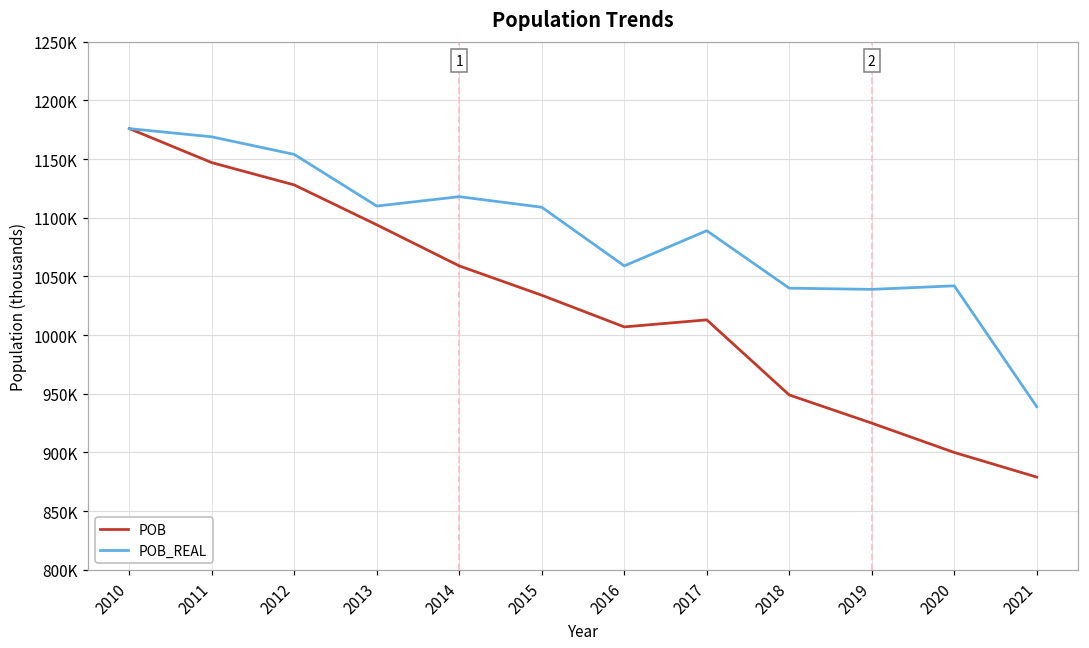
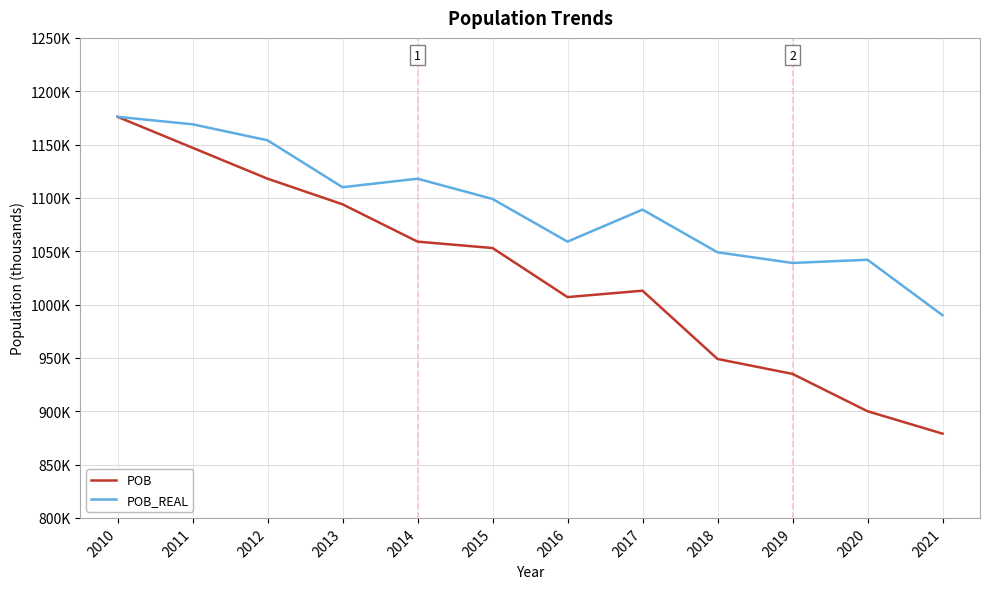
  {
    "POB": {
      "2011": 1147000,
-     "2012": 1128000,
+     "2012": 1118000,
      "2013": 1094000,
      "2014": 1059000,
-     "2015": 1034000,
+     "2015": 1053000,
      "2016": 1007000,
      "2017": 1013000,
      "2018": 949000,
-     "2019": 925000,
+     "2019": 935000,
      "2020": 900000,
      "2021": 879000
    },
    "POB_REAL": {
      "2011": 1169000,
      "2012": 1154000,
      "2013": 1110000,
      "2014": 1118000,
-     "2015": 1109000,
+     "2015": 1099000,
      "2016": 1059000,
      "2017": 1089000,
-     "2018": 1040000,
+     "2018": 1049000,
      "2019": 1039000,
      "2020": 1042000,
-     "2021": 939000
+     "2021": 990000
    }
  }
